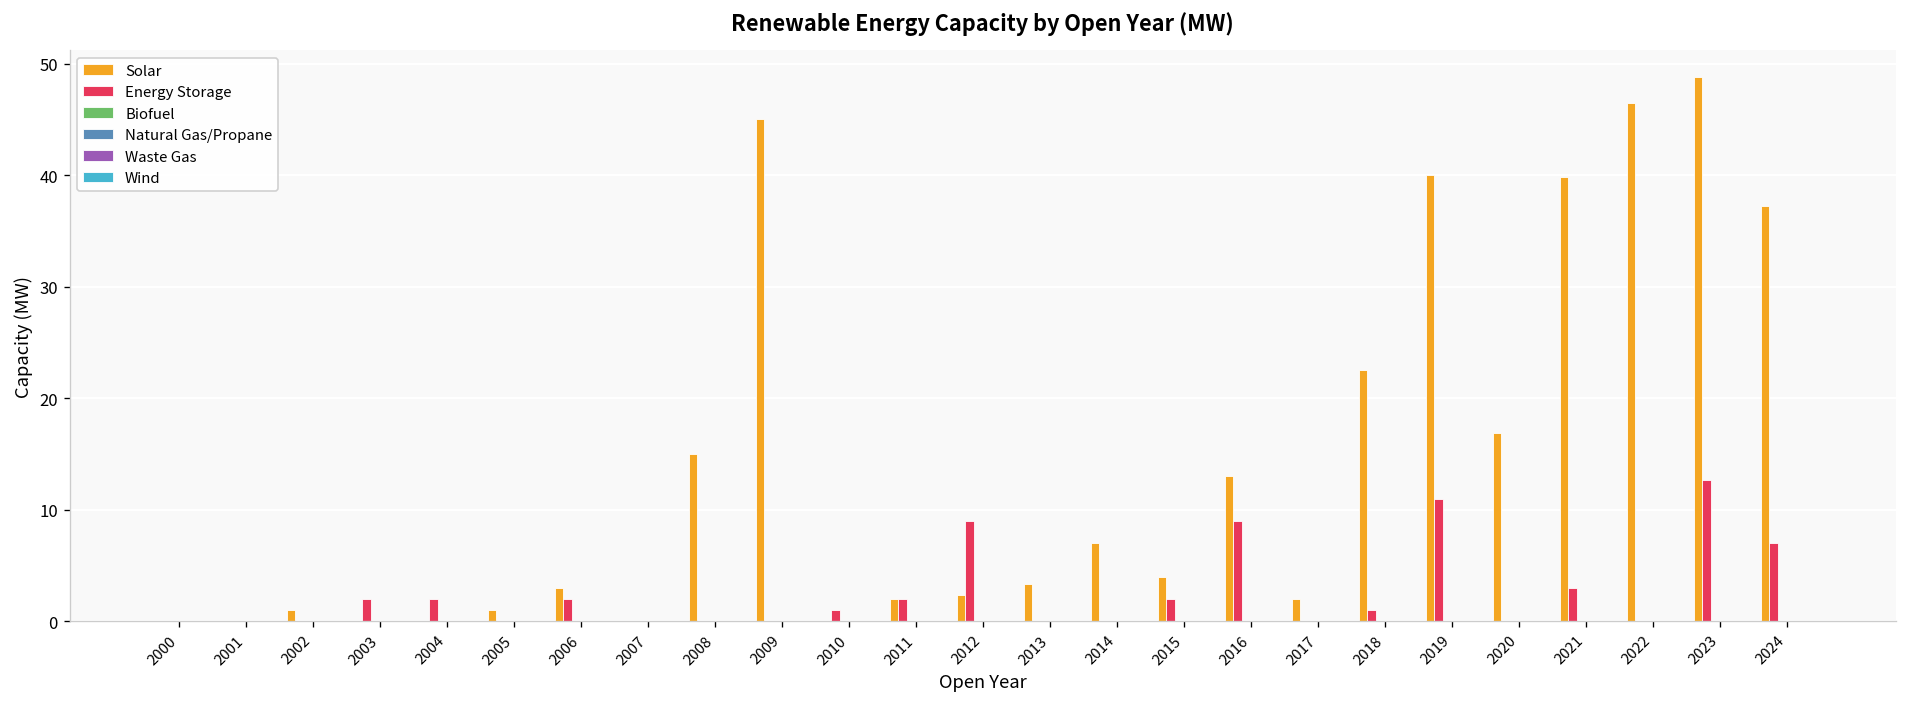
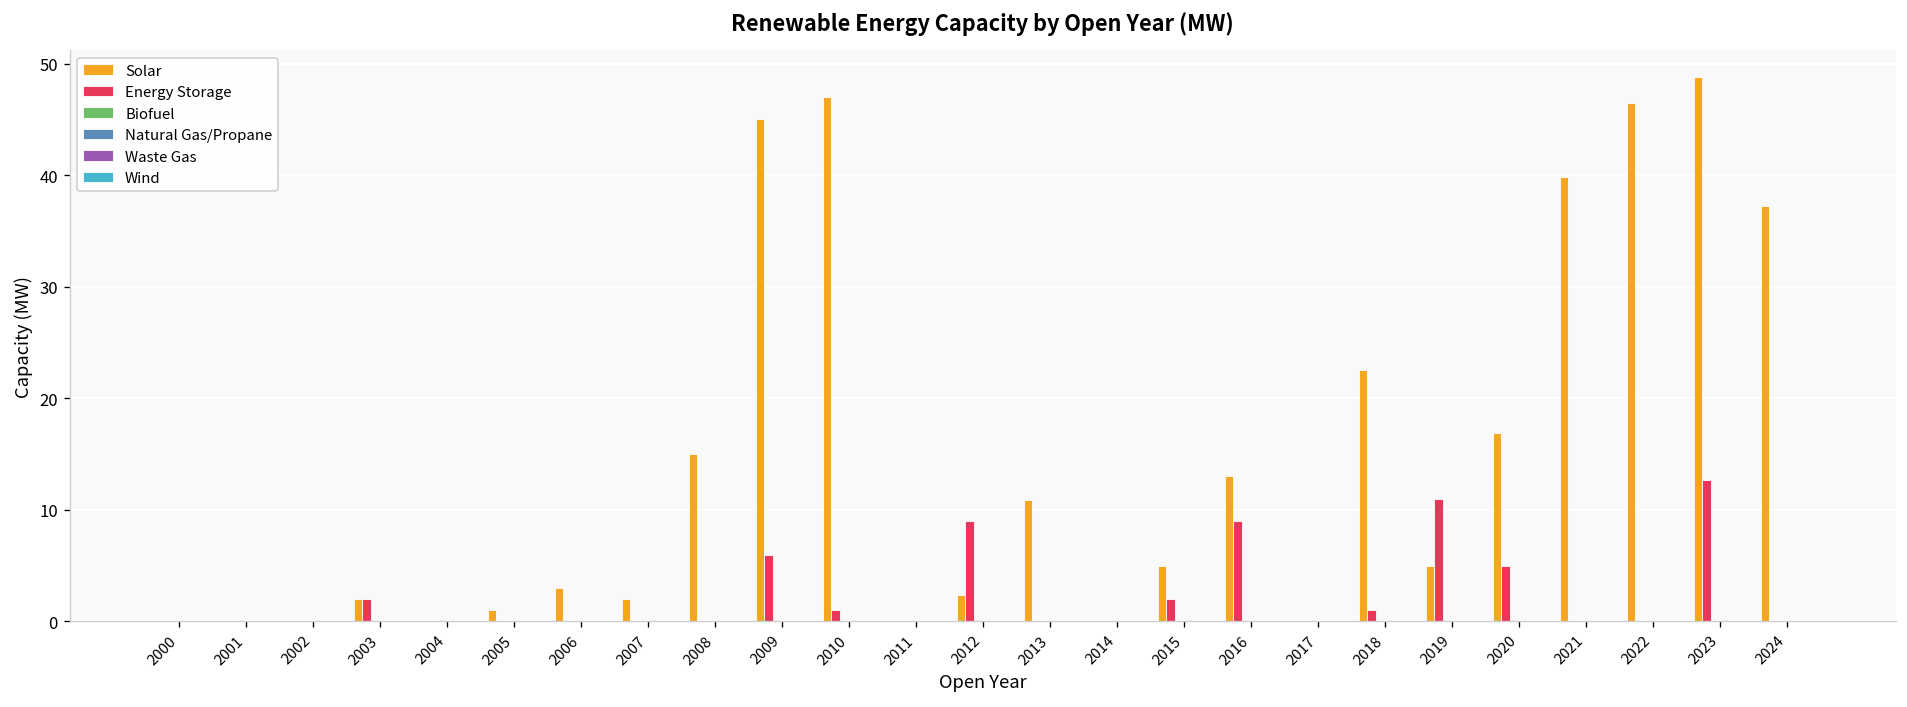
  {
    "Solar": {
      "2000": 0,
      "2001": 0,
-     "2002": 1,
-     "2003": 0,
+     "2002": 0,
+     "2003": 2,
      "2004": 0,
      "2005": 1,
      "2006": 3,
-     "2007": 0,
+     "2007": 2,
      "2008": 15,
      "2009": 45,
-     "2010": 0,
-     "2011": 2,
+     "2010": 47,
+     "2011": 0,
      "2012": 2,
-     "2013": 3,
-     "2014": 7,
-     "2015": 4,
+     "2013": 11,
+     "2014": 0,
+     "2015": 5,
      "2016": 13,
-     "2017": 2,
+     "2017": 0,
      "2018": 23,
-     "2019": 40,
+     "2019": 5,
      "2020": 17,
      "2021": 40,
      "2022": 46,
      "2023": 49,
      "2024": 37
    },
    "Energy Storage": {
      "2000": 0,
      "2001": 0,
      "2002": 0,
      "2003": 2,
-     "2004": 2,
+     "2004": 0,
      "2005": 0,
-     "2006": 2,
+     "2006": 0,
      "2007": 0,
      "2008": 0,
-     "2009": 0,
+     "2009": 6,
      "2010": 1,
-     "2011": 2,
+     "2011": 0,
      "2012": 9,
      "2013": 0,
      "2014": 0,
      "2015": 2,
      "2016": 9,
      "2017": 0,
      "2018": 1,
      "2019": 11,
-     "2020": 0,
-     "2021": 3,
+     "2020": 5,
+     "2021": 0,
      "2022": 0,
      "2023": 13,
-     "2024": 7
+     "2024": 0
    },
    "Biofuel": {
      "2000": 0,
      "2001": 0,
      "2002": 0,
      "2003": 0,
      "2004": 0,
      "2005": 0,
      "2006": 0,
      "2007": 0,
      "2008": 0,
      "2009": 0,
      "2010": 0,
      "2011": 0,
      "2012": 0,
      "2013": 0,
      "2014": 0,
      "2015": 0,
      "2016": 0,
      "2017": 0,
      "2018": 0,
      "2019": 0,
      "2020": 0,
      "2021": 0,
      "2022": 0,
      "2023": 0,
      "2024": 0
    },
    "Waste Gas": {
      "2000": 0,
      "2001": 0,
      "2002": 0,
      "2003": 0,
      "2004": 0,
      "2005": 0,
      "2006": 0,
      "2007": 0,
      "2008": 0,
      "2009": 0,
      "2010": 0,
      "2011": 0,
      "2012": 0,
      "2013": 0,
      "2014": 0,
      "2015": 0,
      "2016": 0,
      "2017": 0,
      "2018": 0,
      "2019": 0,
      "2020": 0,
      "2021": 0,
      "2022": 0,
      "2023": 0,
      "2024": 0
    }
  }
